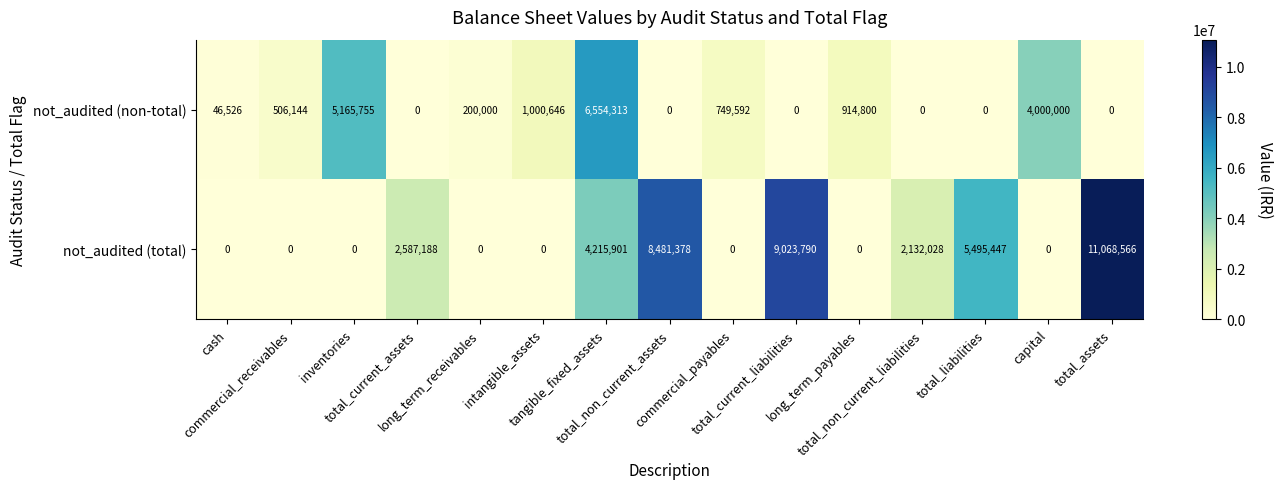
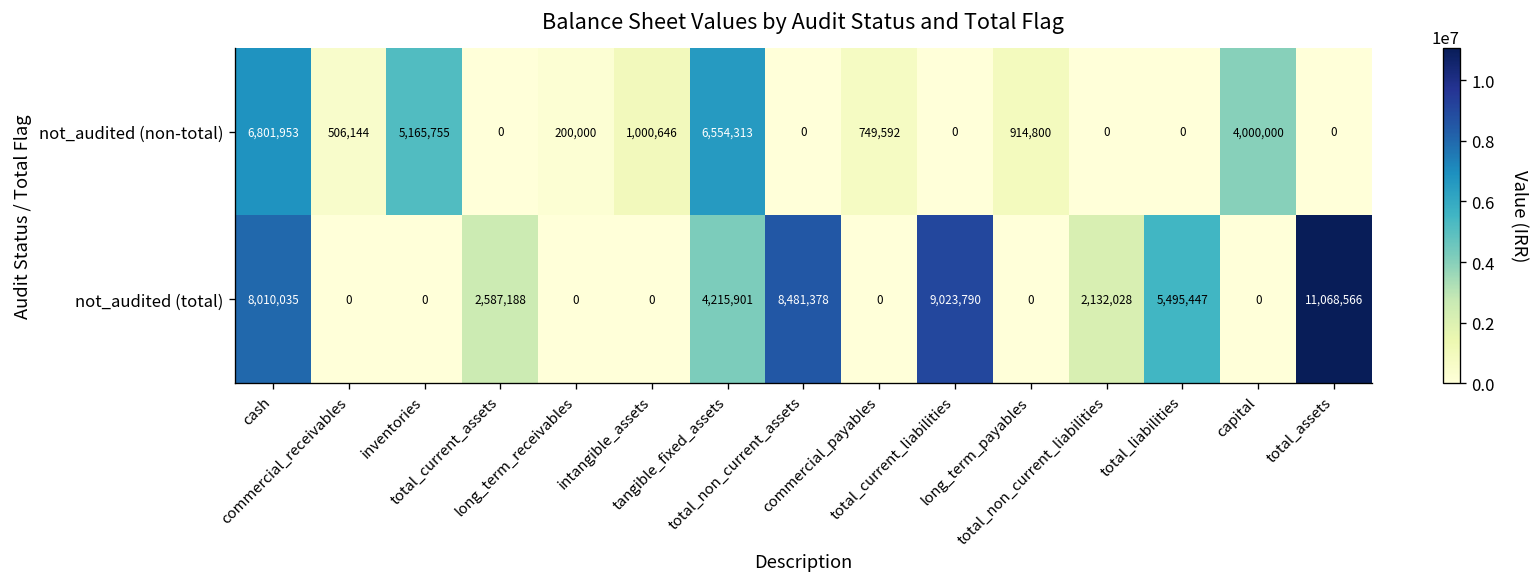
  {
    "not_audited (non-total)": {
-     "cash": "46,526",
+     "cash": "6,801,953",
      "commercial_receivables": "506,144",
      "inventories": "5,165,755",
      "total_current_assets": "0",
      "long_term_receivables": "200,000",
      "intangible_assets": "1,000,646",
      "tangible_fixed_assets": "6,554,313",
      "total_non_current_assets": "0",
      "commercial_payables": "749,592",
      "total_current_liabilities": "0",
      "long_term_payables": "914,800",
      "total_non_current_liabilities": "0",
      "total_liabilities": "0",
      "capital": "4,000,000",
      "total_assets": "0"
    },
    "not_audited (total)": {
-     "cash": "0",
+     "cash": "8,010,035",
      "commercial_receivables": "0",
      "inventories": "0",
      "total_current_assets": "2,587,188",
      "long_term_receivables": "0",
      "intangible_assets": "0",
      "tangible_fixed_assets": "4,215,901",
      "total_non_current_assets": "8,481,378",
      "commercial_payables": "0",
      "total_current_liabilities": "9,023,790",
      "long_term_payables": "0",
      "total_non_current_liabilities": "2,132,028",
      "total_liabilities": "5,495,447",
      "capital": "0",
      "total_assets": "11,068,566"
    }
  }
